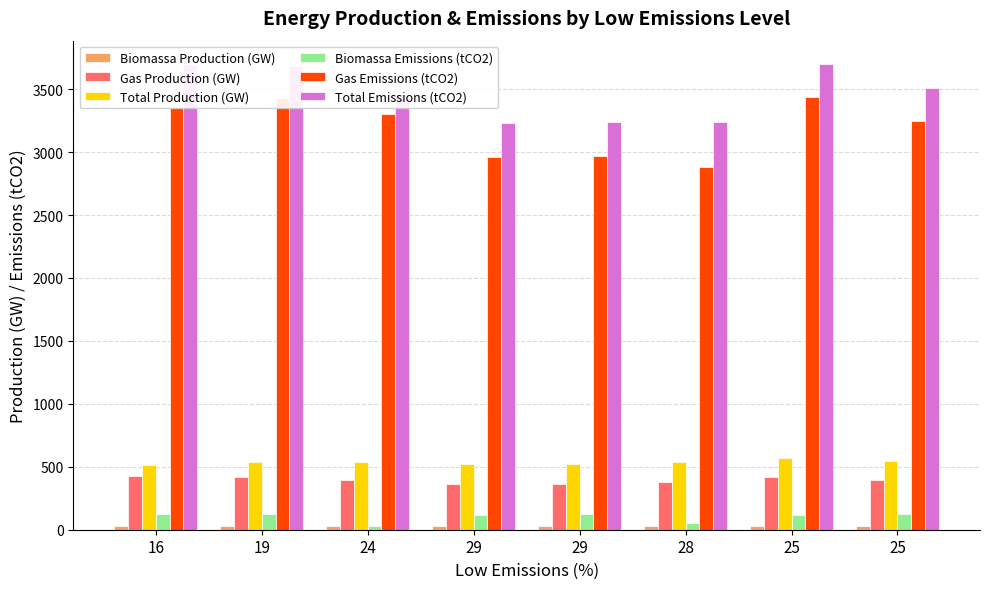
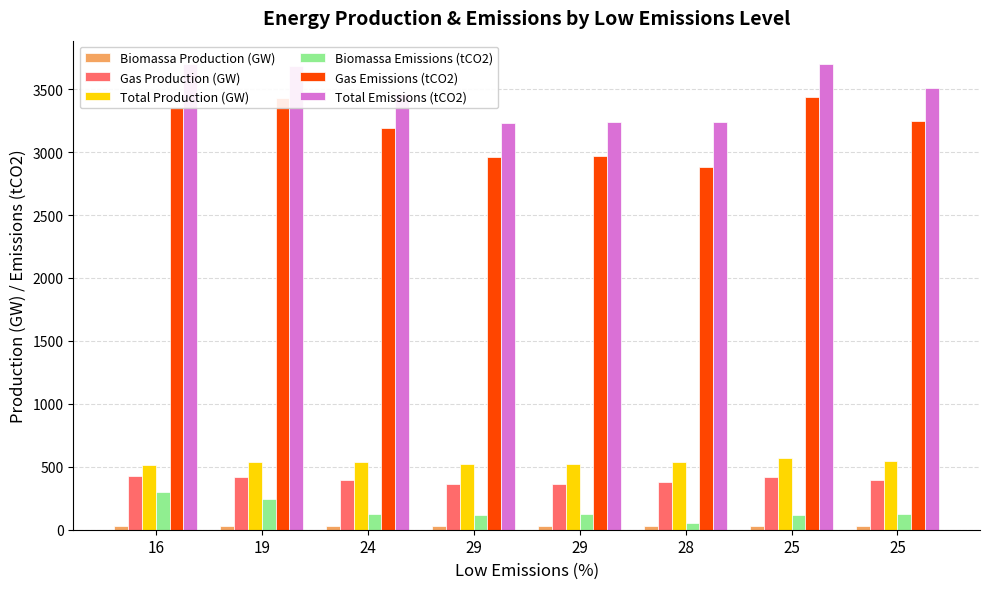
  {
    "Total Production (GW)": {
      "16": 520,
      "19": 540,
      "24": 540,
      "28": 540
    },
    "Biomassa Emissions (tCO2)": {
-     "16": 120,
-     "19": 130,
-     "24": 30,
+     "16": 300,
+     "19": 250,
+     "24": 130,
      "28": 50
    },
    "Gas Emissions (tCO2)": {
-     "24": 3300,
+     "24": 3190,
      "28": 2880
    },
    "Total Emissions (tCO2)": {
      "28": 3240
    }
  }
